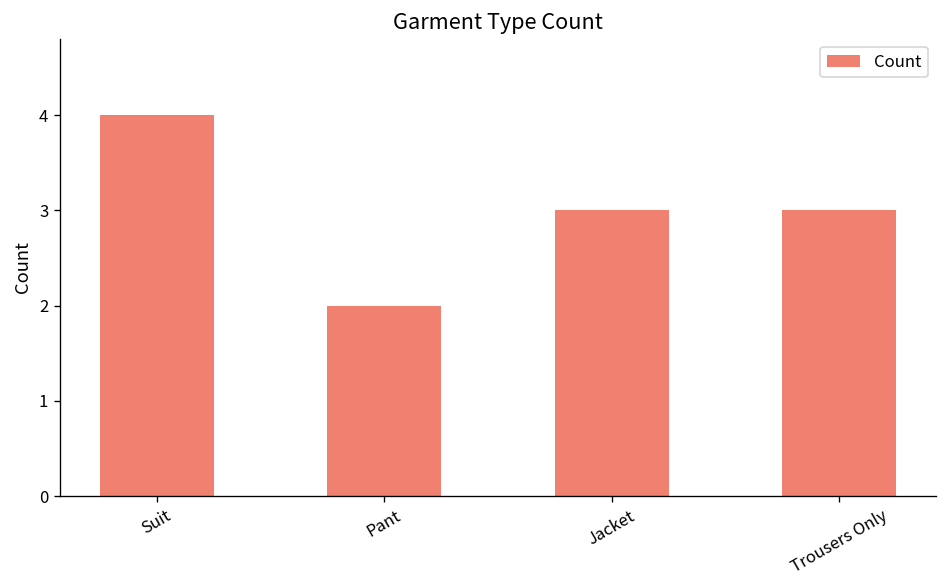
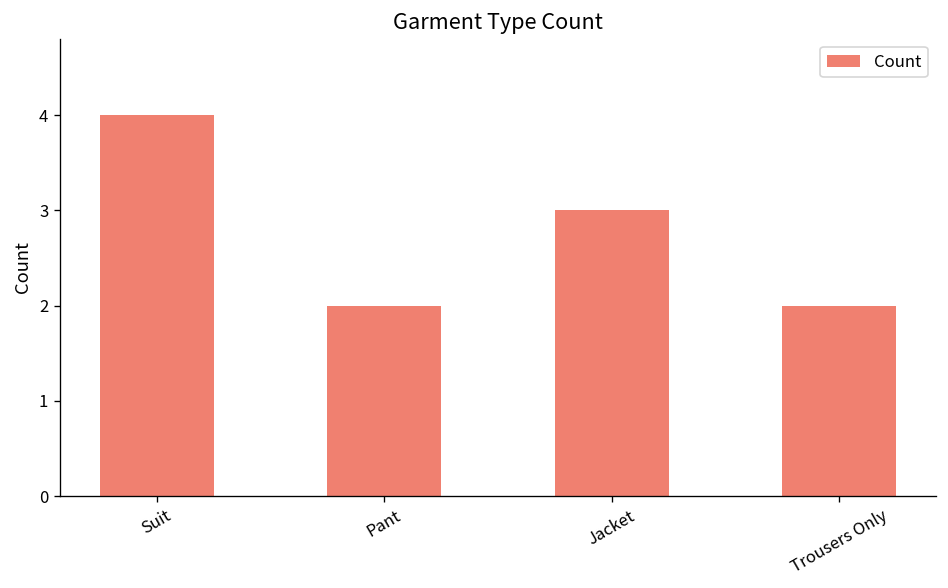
  {
    "Suit": 4,
    "Pant": 2,
    "Jacket": 3,
-   "Trousers Only": 3
+   "Trousers Only": 2
  }
